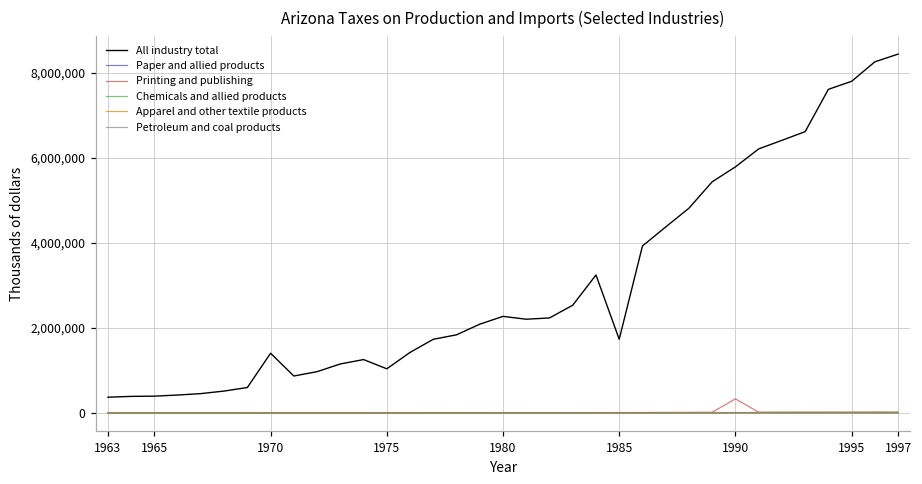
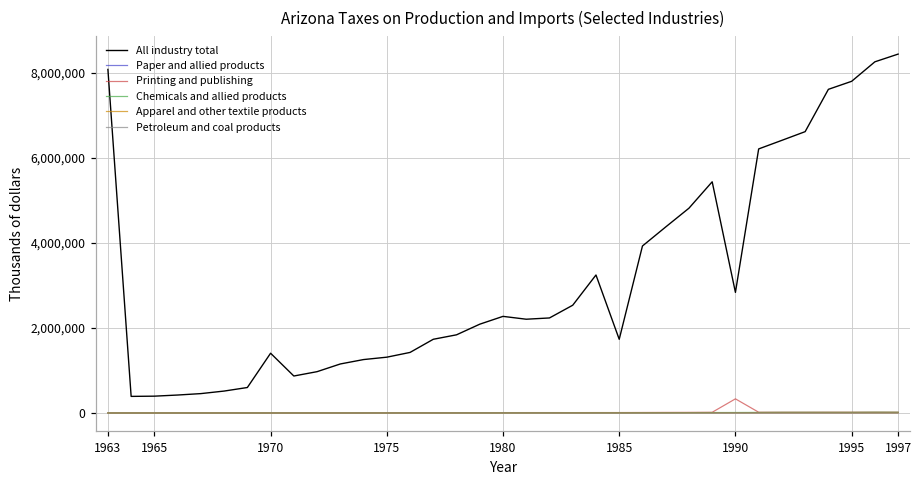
  {
    "All industry total": {
-     "1963": "400,000",
+     "1963": "8,100,000",
      "1965": "400,000",
      "1970": "1,400,000",
-     "1975": "1,000,000",
+     "1975": "1,300,000",
      "1980": "2,300,000",
      "1985": "1,700,000",
-     "1990": "5,800,000",
+     "1990": "2,800,000",
      "1995": "7,800,000",
      "1997": "8,400,000"
    },
    "Petroleum and coal products": {
      "1990": "0"
    },
    "Printing and publishing": {
      "1990": "300,000"
    }
  }
